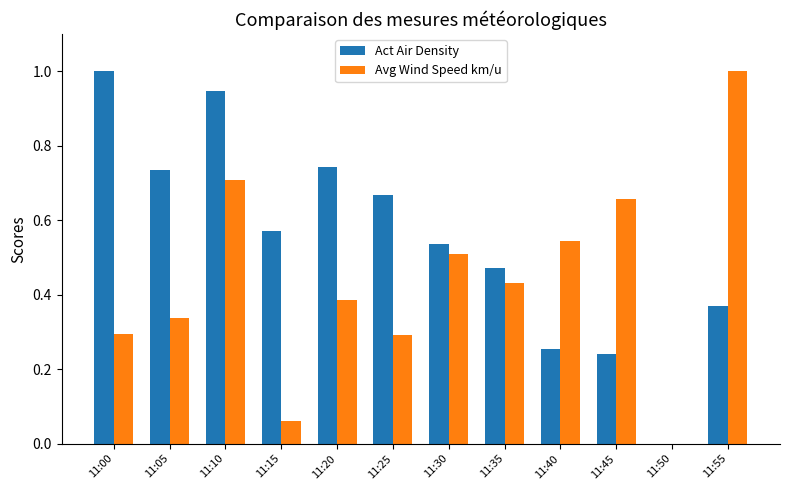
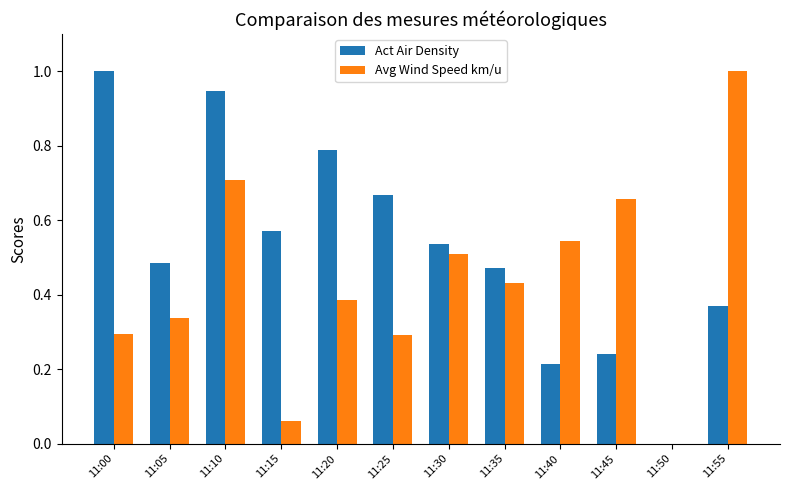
  {
    "Act Air Density": {
      "11:00": 1.00,
-     "11:05": 0.73,
+     "11:05": 0.49,
      "11:10": 0.95,
      "11:15": 0.57,
-     "11:20": 0.74,
+     "11:20": 0.79,
      "11:25": 0.67,
      "11:30": 0.54,
      "11:35": 0.47,
-     "11:40": 0.25,
+     "11:40": 0.21,
      "11:45": 0.24,
      "11:50": 0.00,
      "11:55": 0.37
    },
    "Avg Wind Speed km/u": {
      "11:00": 0.30,
      "11:05": 0.34,
      "11:10": 0.71,
      "11:15": 0.06,
      "11:20": 0.39,
      "11:25": 0.29,
      "11:30": 0.51,
      "11:35": 0.43,
      "11:40": 0.54,
      "11:45": 0.66,
      "11:50": 0.00,
      "11:55": 1.00
    }
  }
